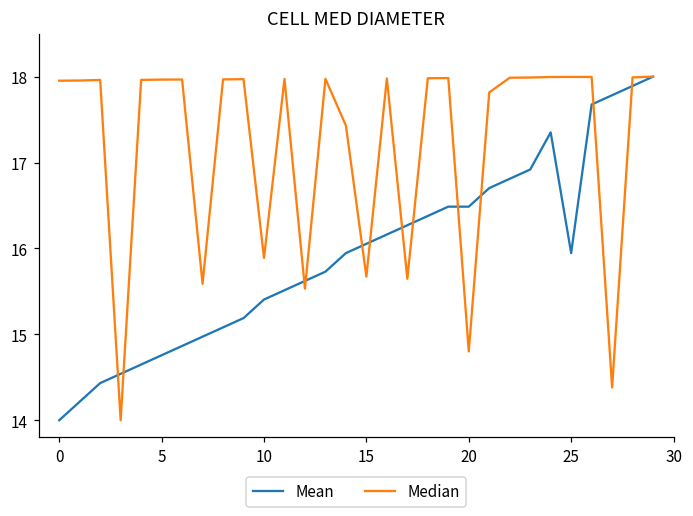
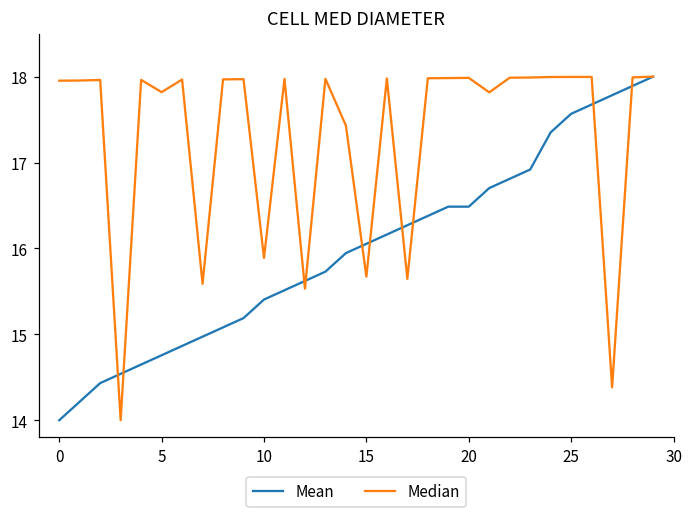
  {
    "Mean": {
      "0": 14.0,
      "5": 14.8,
      "10": 15.4,
      "15": 16.1,
      "20": 16.5,
-     "25": 15.9
+     "25": 17.6
    },
    "Median": {
      "0": 18.0,
-     "5": 18.0,
+     "5": 17.8,
      "10": 15.9,
      "15": 15.7,
-     "20": 14.8,
+     "20": 18.0,
      "25": 18.0
    }
  }
